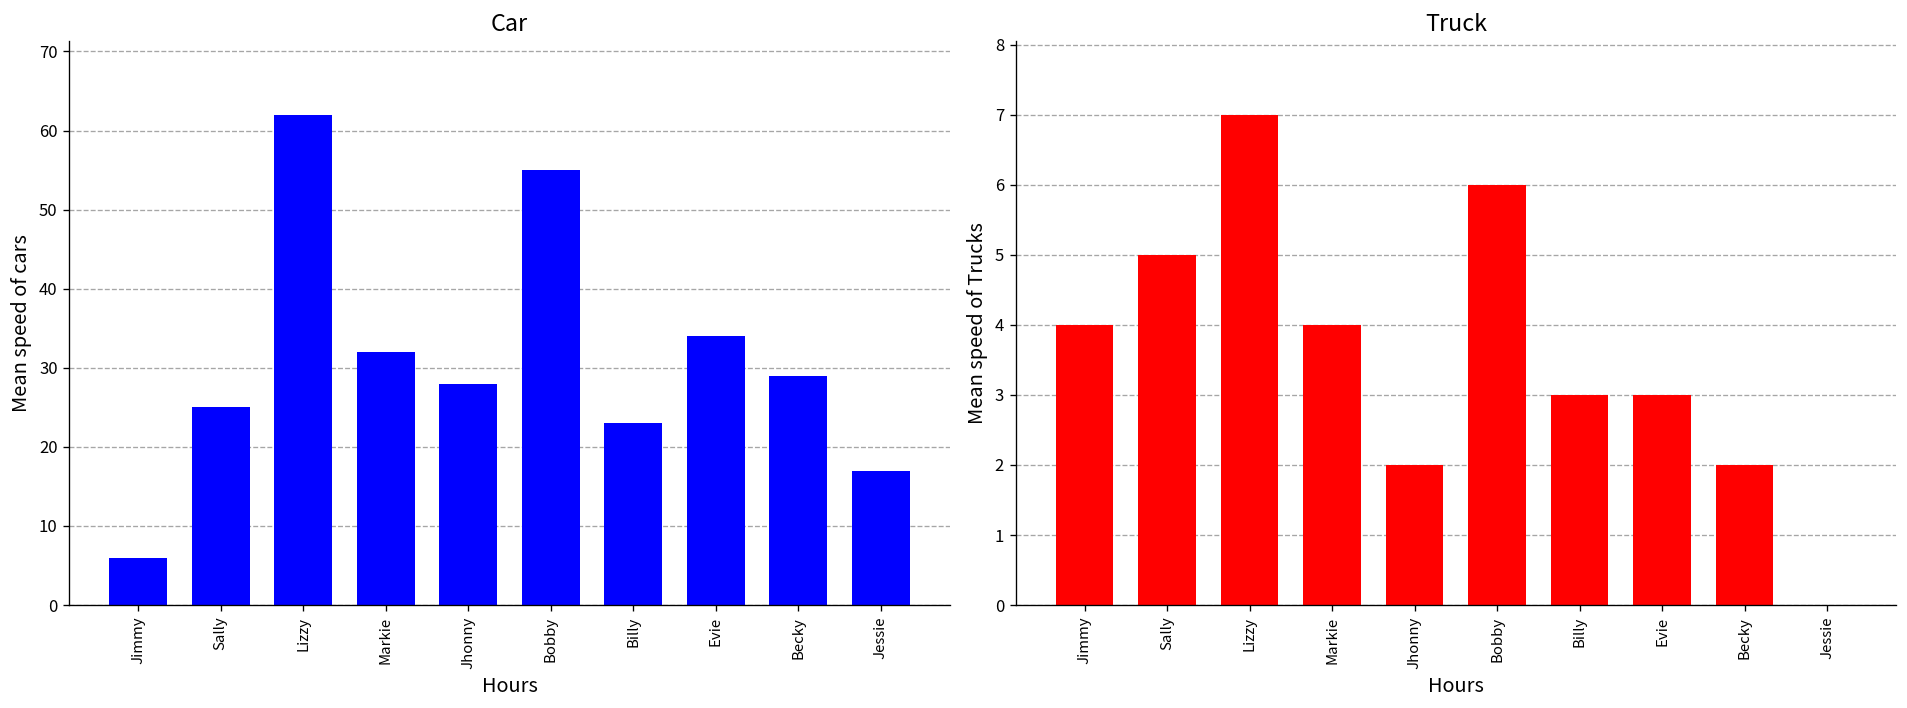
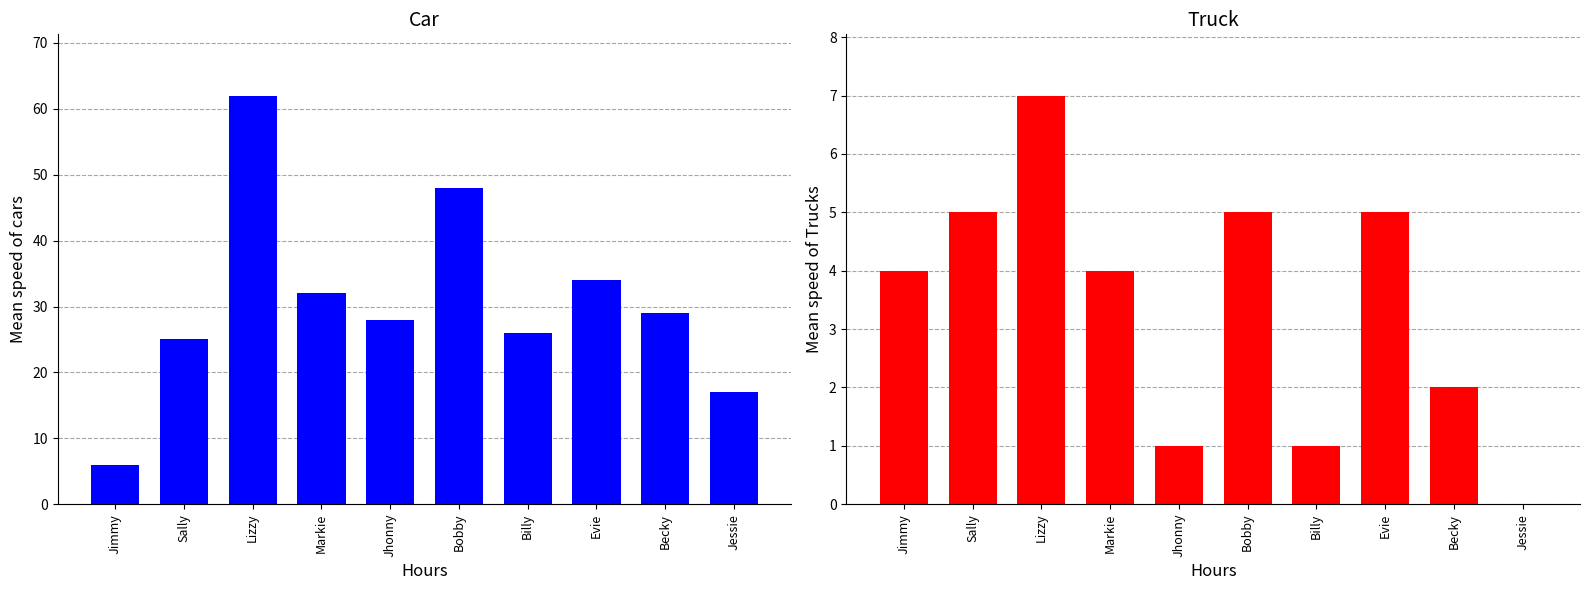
  {
    "Car": {
      "Jimmy": 6,
      "Sally": 25,
      "Lizzy": 62,
      "Markie": 32,
      "Jhonny": 28,
-     "Bobby": 55,
-     "Billy": 23,
+     "Bobby": 48,
+     "Billy": 26,
      "Evie": 34,
      "Becky": 29,
      "Jessie": 17
    },
    "Truck": {
      "Jimmy": 4,
      "Sally": 5,
      "Lizzy": 7,
      "Markie": 4,
-     "Jhonny": 2,
-     "Bobby": 6,
-     "Billy": 3,
-     "Evie": 3,
+     "Jhonny": 1,
+     "Bobby": 5,
+     "Billy": 1,
+     "Evie": 5,
      "Becky": 2,
      "Jessie": 0
    }
  }
